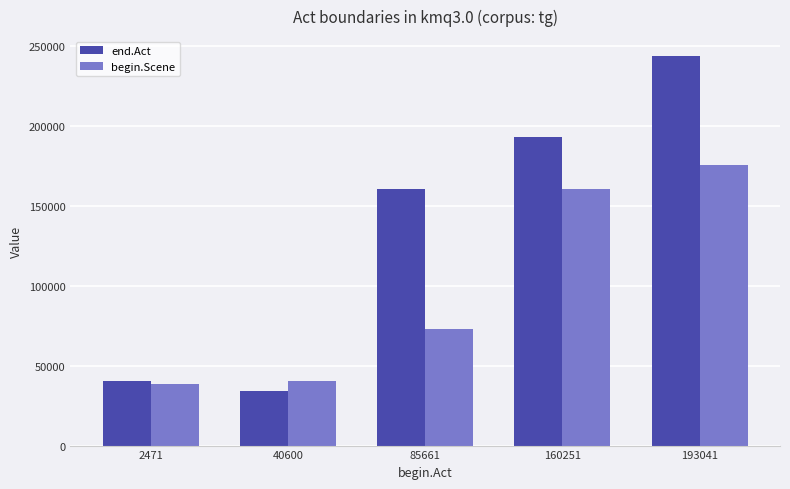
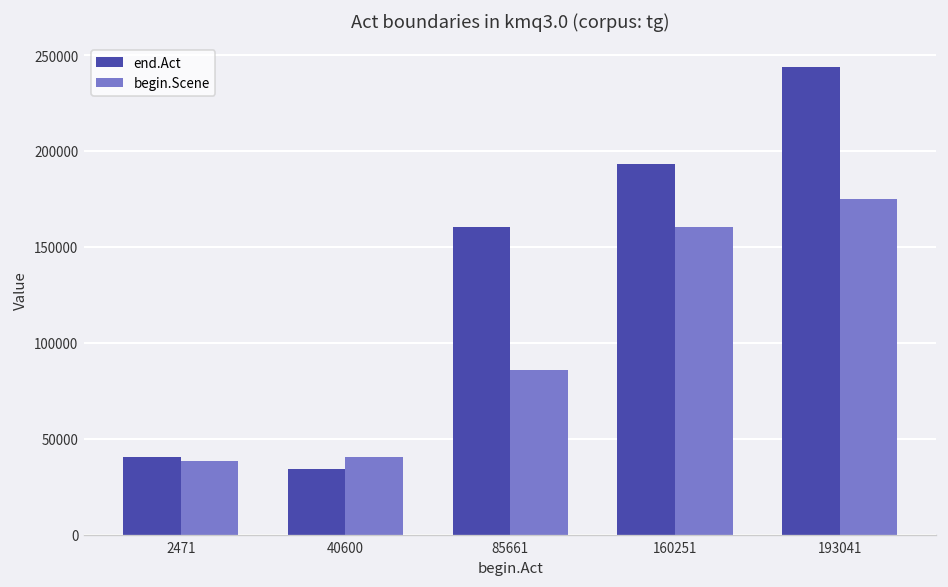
  {
    "end.Act": {
      "2471": 41000,
      "40600": 34000,
      "85661": 160000,
      "160251": 193000,
      "193041": 244000
    },
    "begin.Scene": {
      "2471": 38000,
      "40600": 41000,
-     "85661": 73000,
+     "85661": 86000,
      "160251": 160000,
      "193041": 175000
    }
  }
